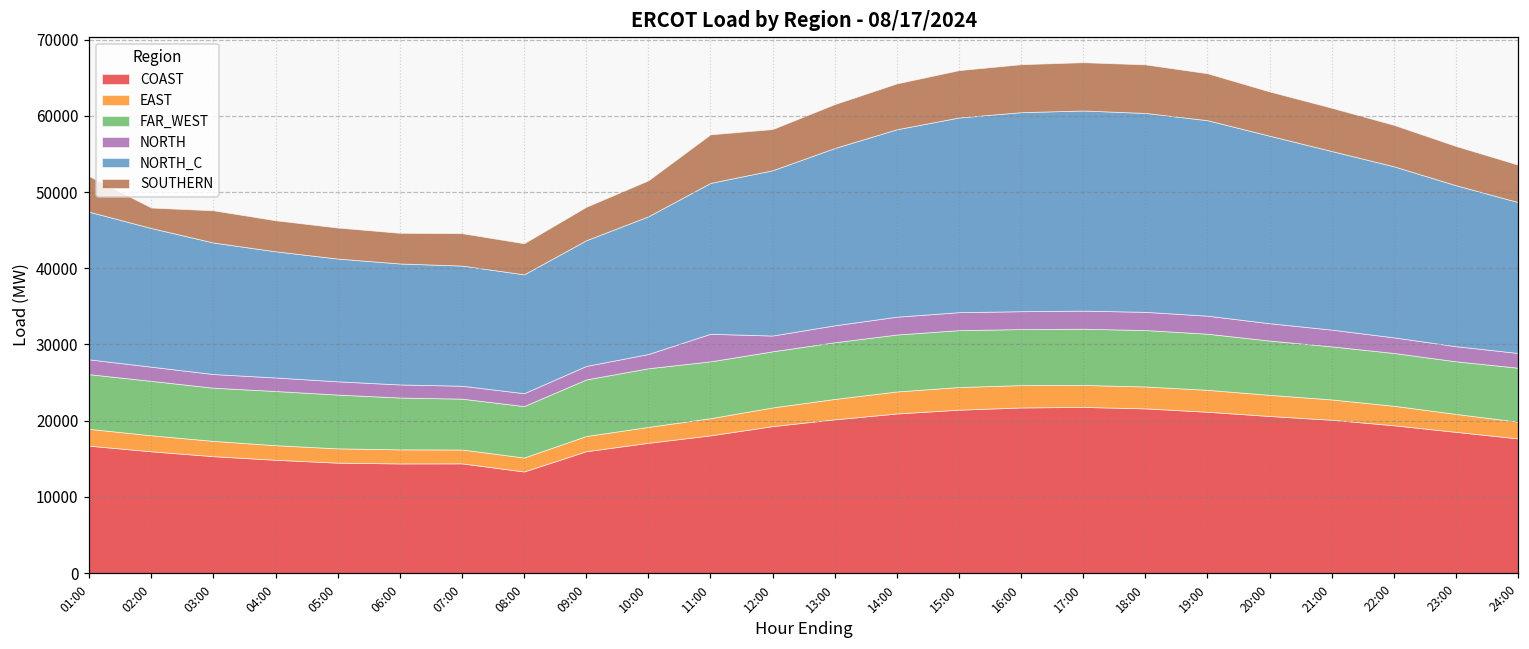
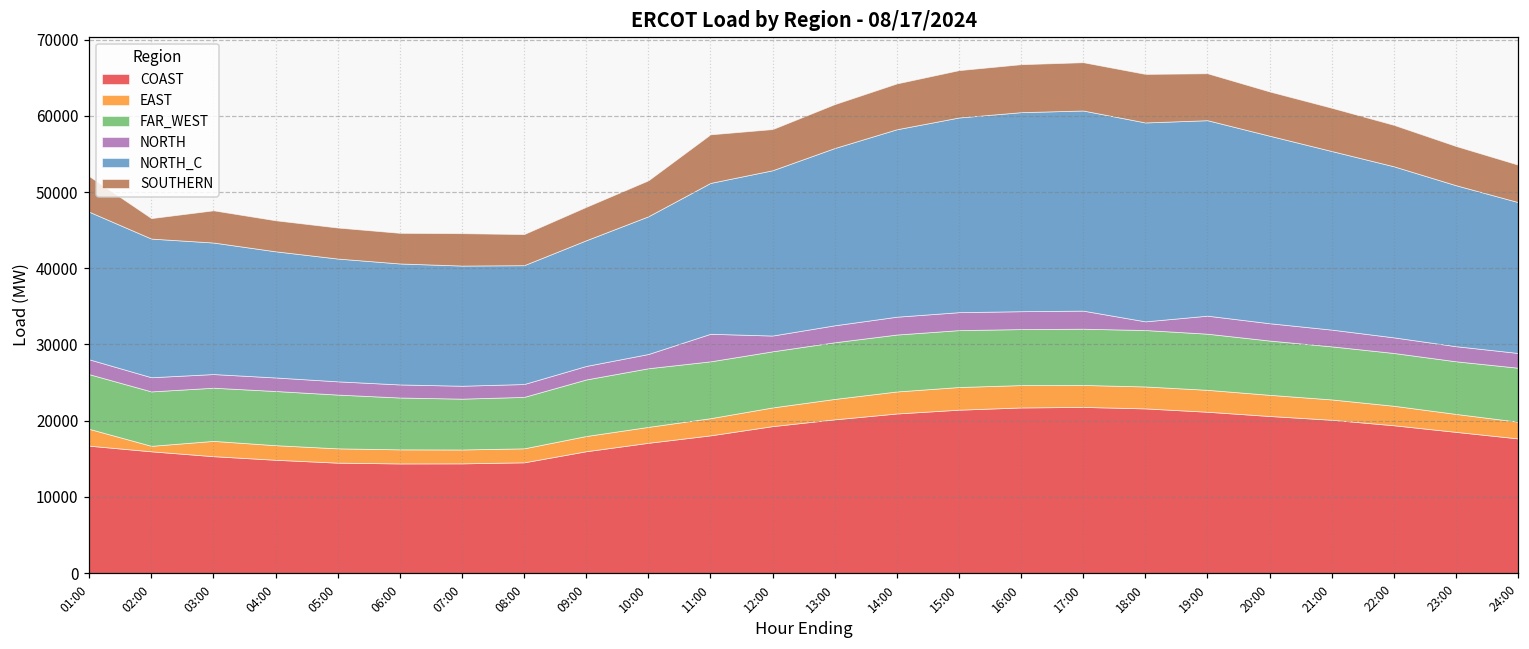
  {
    "COAST": {
      "01:00": 17000,
      "02:00": 16000,
      "03:00": 15000,
      "04:00": 15000,
      "05:00": 14000,
      "06:00": 14000,
      "07:00": 14000,
-     "08:00": 13000,
+     "08:00": 15000,
      "09:00": 16000,
      "10:00": 17000,
      "11:00": 18000,
      "12:00": 19000,
      "13:00": 20000,
      "14:00": 21000,
      "15:00": 21000,
      "16:00": 22000,
      "17:00": 22000,
      "18:00": 22000,
      "19:00": 21000,
      "20:00": 21000,
      "21:00": 20000,
      "22:00": 19000,
      "23:00": 19000,
      "24:00": 18000
    },
    "EAST": {
      "01:00": 2000,
-     "02:00": 2000,
+     "02:00": 1000,
      "03:00": 2000,
      "04:00": 2000,
      "05:00": 2000,
      "06:00": 2000,
      "07:00": 2000,
      "08:00": 2000,
      "09:00": 2000,
      "10:00": 2000,
      "11:00": 2000,
      "12:00": 2000,
      "13:00": 3000,
      "14:00": 3000,
      "15:00": 3000,
      "16:00": 3000,
      "17:00": 3000,
      "18:00": 3000,
      "19:00": 3000,
      "20:00": 3000,
      "21:00": 3000,
      "22:00": 3000,
      "23:00": 2000,
      "24:00": 2000
    },
    "FAR_WEST": {
      "01:00": 7000,
      "02:00": 7000,
      "03:00": 7000,
      "04:00": 7000,
      "05:00": 7000,
      "06:00": 7000,
      "07:00": 7000,
      "08:00": 7000,
      "09:00": 7000,
      "10:00": 8000,
      "11:00": 7000,
      "12:00": 7000,
      "13:00": 7000,
      "14:00": 7000,
      "15:00": 7000,
      "16:00": 7000,
      "17:00": 7000,
      "18:00": 7000,
      "19:00": 7000,
      "20:00": 7000,
      "21:00": 7000,
      "22:00": 7000,
      "23:00": 7000,
      "24:00": 7000
    },
    "NORTH": {
      "01:00": 2000,
      "02:00": 2000,
      "03:00": 2000,
      "04:00": 2000,
      "05:00": 2000,
      "06:00": 2000,
      "07:00": 2000,
      "08:00": 2000,
      "09:00": 2000,
      "10:00": 2000,
      "11:00": 4000,
      "12:00": 2000,
      "13:00": 2000,
      "14:00": 2000,
      "15:00": 2000,
      "16:00": 2000,
      "17:00": 2000,
-     "18:00": 2000,
+     "18:00": 1000,
      "19:00": 2000,
      "20:00": 2000,
      "21:00": 2000,
      "22:00": 2000,
      "23:00": 2000,
      "24:00": 2000
    },
    "NORTH_C": {
      "01:00": 19000,
      "02:00": 18000,
      "03:00": 17000,
      "04:00": 17000,
      "05:00": 16000,
      "06:00": 16000,
      "07:00": 16000,
      "08:00": 16000,
      "09:00": 16000,
      "10:00": 18000,
      "11:00": 20000,
      "12:00": 22000,
      "13:00": 23000,
      "14:00": 25000,
      "15:00": 26000,
      "16:00": 26000,
      "17:00": 26000,
      "18:00": 26000,
      "19:00": 26000,
      "20:00": 25000,
      "21:00": 23000,
      "22:00": 22000,
      "23:00": 21000,
      "24:00": 20000
    },
    "SOUTHERN": {
      "01:00": 5000,
      "02:00": 3000,
      "03:00": 4000,
      "04:00": 4000,
      "05:00": 4000,
      "06:00": 4000,
      "07:00": 4000,
      "08:00": 4000,
      "09:00": 4000,
      "10:00": 5000,
      "11:00": 6000,
      "12:00": 5000,
      "13:00": 6000,
      "14:00": 6000,
      "15:00": 6000,
      "16:00": 6000,
      "17:00": 6000,
      "18:00": 6000,
      "19:00": 6000,
      "20:00": 6000,
      "21:00": 6000,
      "22:00": 5000,
      "23:00": 5000,
      "24:00": 5000
    }
  }
